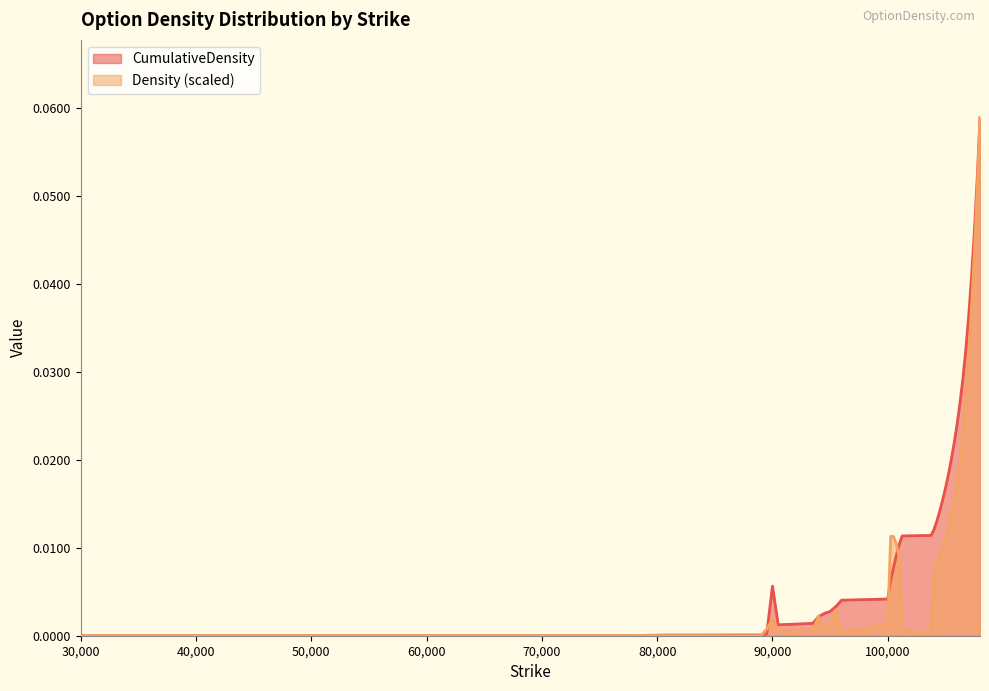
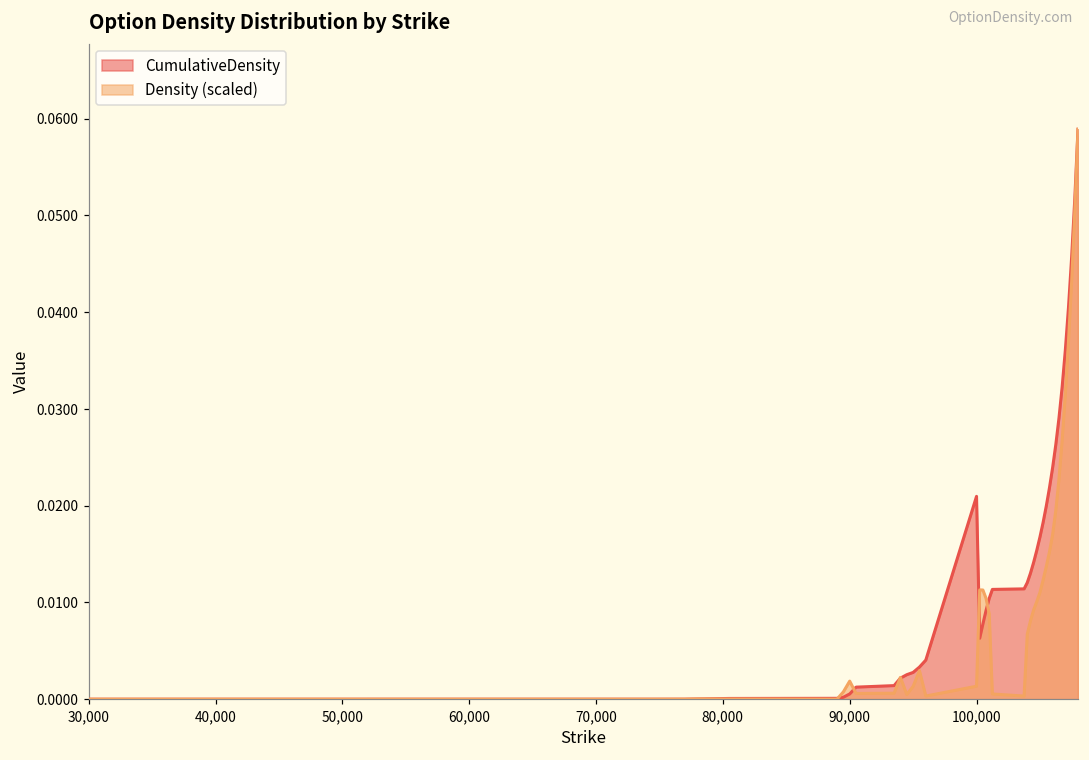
  {
    "CumulativeDensity": {
-     "90,000": 0.006,
-     "100,000": 0.004
+     "90,000": 0.001,
+     "100,000": 0.021
    },
    "Density (scaled)": {
      "90,000": 0.002,
      "100,000": 0.001
    }
  }
